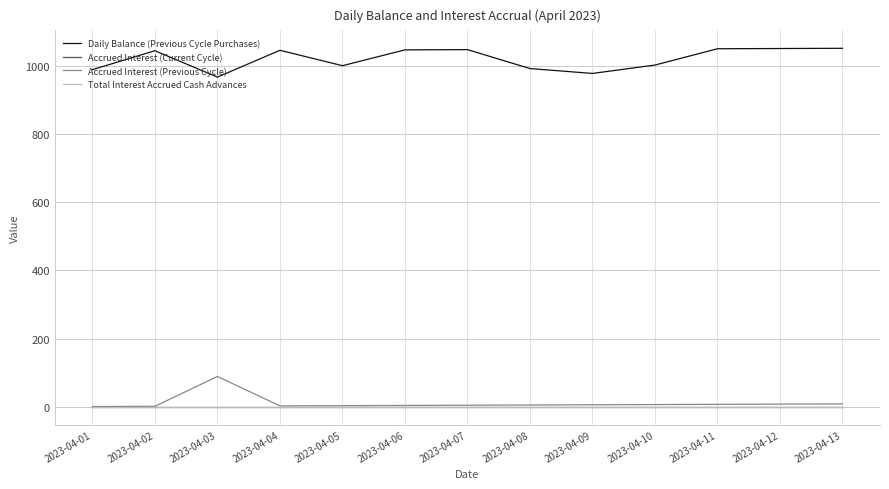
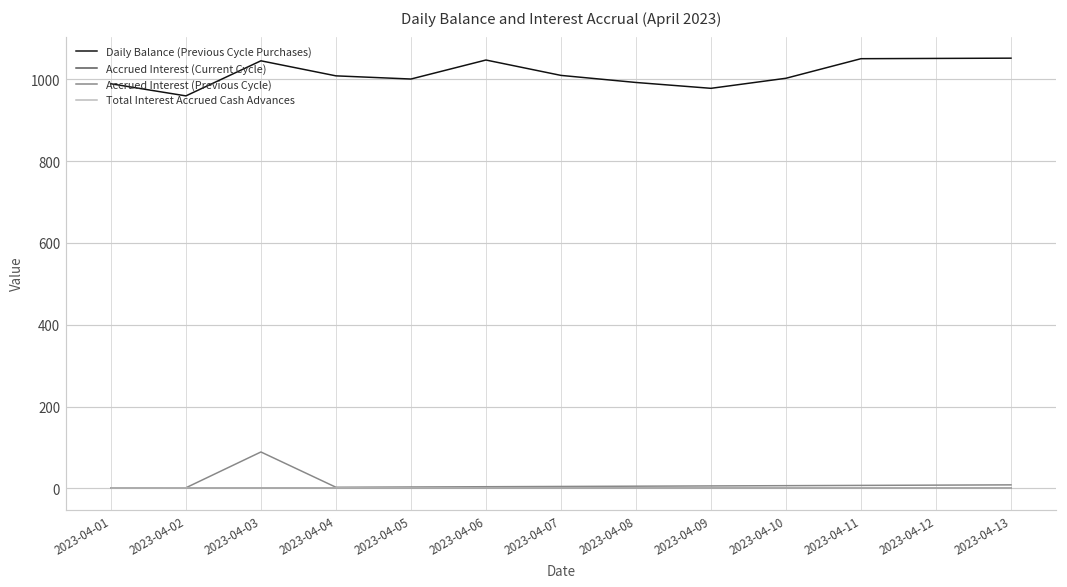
  {
    "Daily Balance (Previous Cycle Purchases)": {
      "2023-04-01": 990,
-     "2023-04-02": 1040,
-     "2023-04-03": 970,
-     "2023-04-04": 1050,
+     "2023-04-02": 960,
+     "2023-04-03": 1050,
+     "2023-04-04": 1010,
      "2023-04-05": 1000,
      "2023-04-06": 1050,
-     "2023-04-07": 1050,
+     "2023-04-07": 1010,
      "2023-04-08": 990,
      "2023-04-09": 980,
      "2023-04-10": 1000,
      "2023-04-11": 1050,
      "2023-04-12": 1050,
      "2023-04-13": 1050
    },
    "Total Interest Accrued Cash Advances": {
      "2023-04-03": 0,
      "2023-04-12": 0,
      "2023-04-13": 0
    },
    "Accrued Interest (Previous Cycle)": {
      "2023-04-03": 90,
      "2023-04-12": 10,
      "2023-04-13": 10
    }
  }
